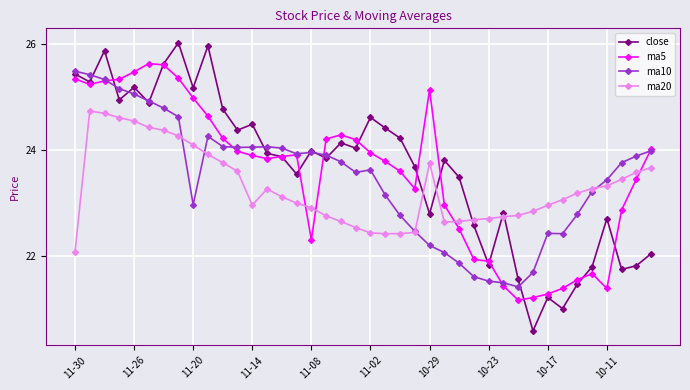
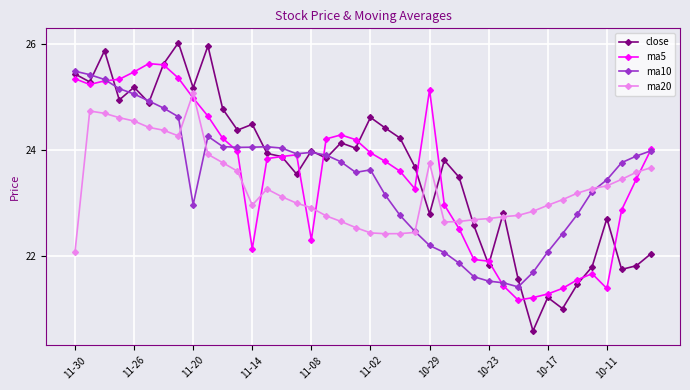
  {
    "close": {
      "11-30": 25.4,
      "11-26": 25.2,
      "11-20": 25.2,
      "11-14": 24.5,
      "11-02": 24.6,
      "10-29": 22.8,
      "10-23": 21.8,
      "10-17": 21.2,
      "10-11": 22.7
    },
    "ma5": {
      "11-30": 25.4,
      "11-26": 25.5,
      "11-20": 25.0,
-     "11-14": 23.9,
+     "11-14": 22.1,
      "11-08": 22.3,
      "11-02": 24.0,
      "10-29": 25.1,
      "10-23": 21.9,
      "10-17": 21.3,
      "10-11": 21.4
    },
    "ma10": {
      "11-30": 25.5,
      "11-26": 25.1,
      "11-20": 23.0,
      "11-14": 24.1,
      "11-02": 23.6,
      "10-29": 22.2,
      "10-23": 21.5,
-     "10-17": 22.4,
+     "10-17": 22.1,
      "10-11": 23.4
    },
    "ma20": {
      "11-30": 22.1,
      "11-26": 24.6,
-     "11-20": 24.1,
+     "11-20": 25.1,
      "11-14": 23.0,
      "11-08": 22.9,
      "11-02": 22.4,
      "10-29": 23.8,
      "10-23": 22.7,
      "10-17": 23.0,
      "10-11": 23.3
    }
  }
